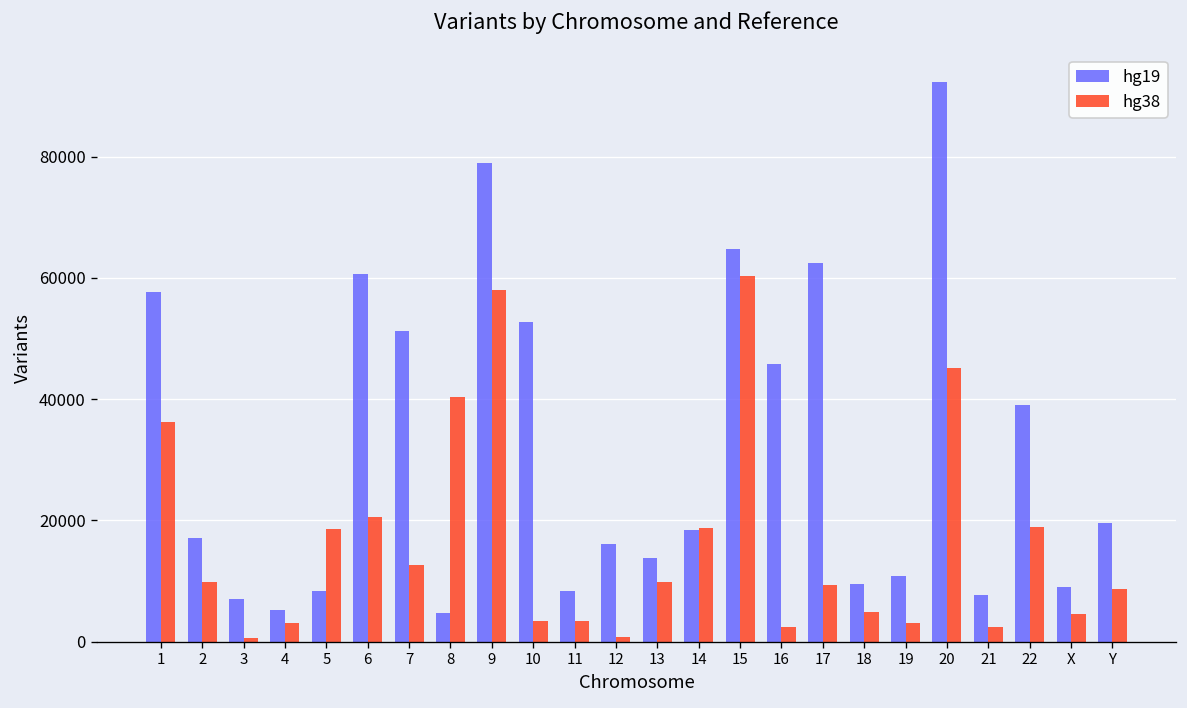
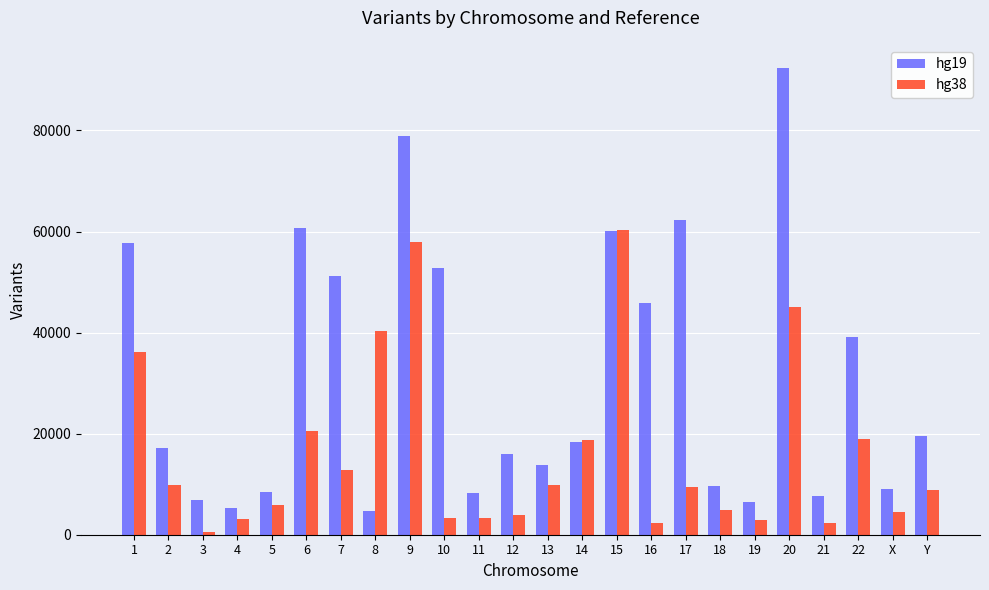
  {
    "hg19": {
      "1": 58000,
      "2": 17000,
      "3": 7000,
      "4": 5000,
      "5": 8000,
      "6": 61000,
      "7": 51000,
      "8": 5000,
      "9": 79000,
      "10": 53000,
      "11": 8000,
      "12": 16000,
      "13": 14000,
      "14": 18000,
-     "15": 65000,
+     "15": 60000,
      "16": 46000,
      "17": 62000,
      "18": 10000,
-     "19": 11000,
+     "19": 6000,
      "20": 92000,
      "21": 8000,
      "22": 39000,
      "X": 9000,
      "Y": 20000
    },
    "hg38": {
      "1": 36000,
      "2": 10000,
      "3": 1000,
      "4": 3000,
-     "5": 19000,
+     "5": 6000,
      "6": 21000,
      "7": 13000,
      "8": 40000,
      "9": 58000,
      "10": 3000,
      "11": 3000,
-     "12": 1000,
+     "12": 4000,
      "13": 10000,
      "14": 19000,
      "15": 60000,
      "16": 2000,
      "17": 9000,
      "18": 5000,
      "19": 3000,
      "20": 45000,
      "21": 2000,
      "22": 19000,
      "X": 5000,
      "Y": 9000
    }
  }
